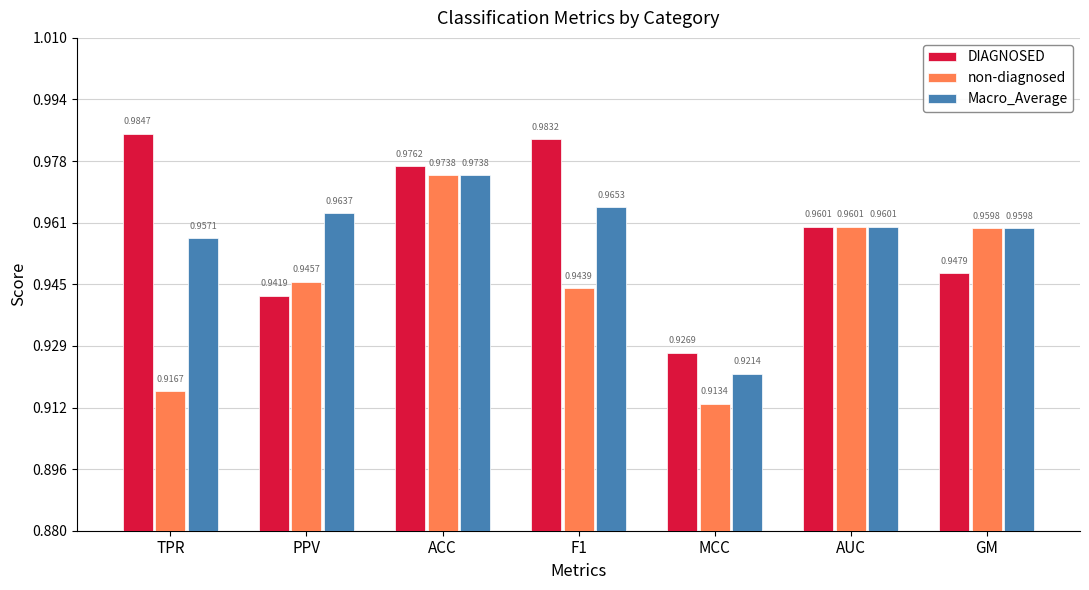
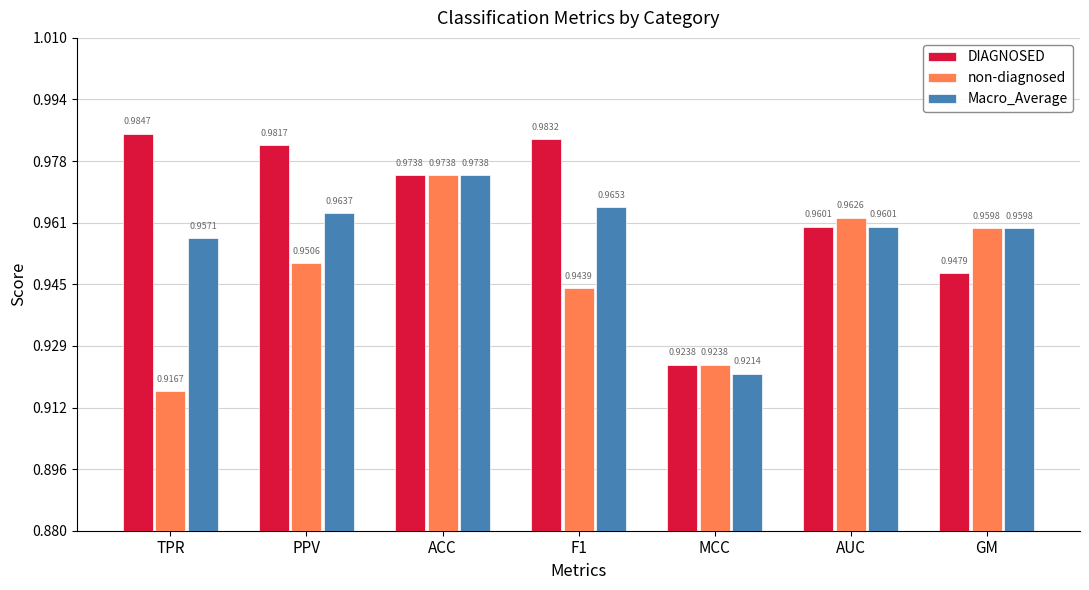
  {
    "DIAGNOSED": {
      "TPR": 0.9847,
-     "PPV": 0.9419,
-     "ACC": 0.9762,
+     "PPV": 0.9817,
+     "ACC": 0.9738,
      "F1": 0.9832,
-     "MCC": 0.9269,
+     "MCC": 0.9238,
      "AUC": 0.9601,
      "GM": 0.9479
    },
    "non-diagnosed": {
      "TPR": 0.9167,
-     "PPV": 0.9457,
+     "PPV": 0.9506,
      "ACC": 0.9738,
      "F1": 0.9439,
-     "MCC": 0.9134,
-     "AUC": 0.9601,
+     "MCC": 0.9238,
+     "AUC": 0.9626,
      "GM": 0.9598
    },
    "Macro_Average": {
      "TPR": 0.9571,
      "PPV": 0.9637,
      "ACC": 0.9738,
      "F1": 0.9653,
      "MCC": 0.9214,
      "AUC": 0.9601,
      "GM": 0.9598
    }
  }
